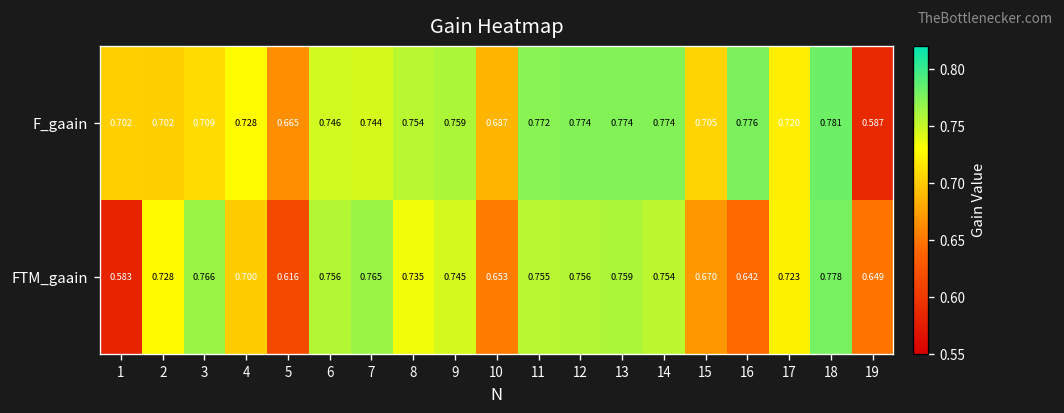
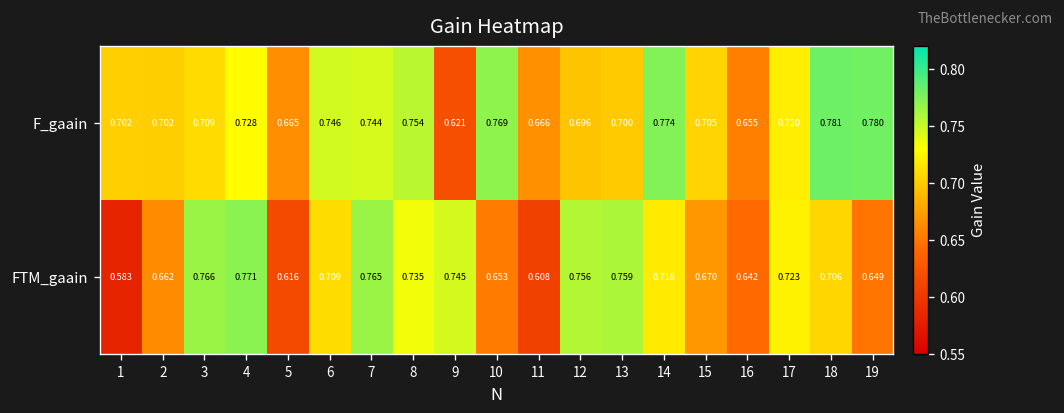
  {
    "F_gaain": {
      "1": 0.702,
      "2": 0.702,
      "3": 0.709,
      "4": 0.728,
      "5": 0.665,
      "6": 0.746,
      "7": 0.744,
      "8": 0.754,
-     "9": 0.759,
-     "10": 0.687,
-     "11": 0.772,
-     "12": 0.774,
-     "13": 0.774,
+     "9": 0.621,
+     "10": 0.769,
+     "11": 0.666,
+     "12": 0.696,
+     "13": 0.700,
      "14": 0.774,
      "15": 0.705,
-     "16": 0.776,
+     "16": 0.655,
      "17": 0.720,
      "18": 0.781,
-     "19": 0.587
+     "19": 0.780
    },
    "FTM_gaain": {
      "1": 0.583,
-     "2": 0.728,
+     "2": 0.662,
      "3": 0.766,
-     "4": 0.700,
+     "4": 0.771,
      "5": 0.616,
-     "6": 0.756,
+     "6": 0.709,
      "7": 0.765,
      "8": 0.735,
      "9": 0.745,
      "10": 0.653,
-     "11": 0.755,
+     "11": 0.608,
      "12": 0.756,
      "13": 0.759,
-     "14": 0.754,
+     "14": 0.718,
      "15": 0.670,
      "16": 0.642,
      "17": 0.723,
-     "18": 0.778,
+     "18": 0.706,
      "19": 0.649
    }
  }
